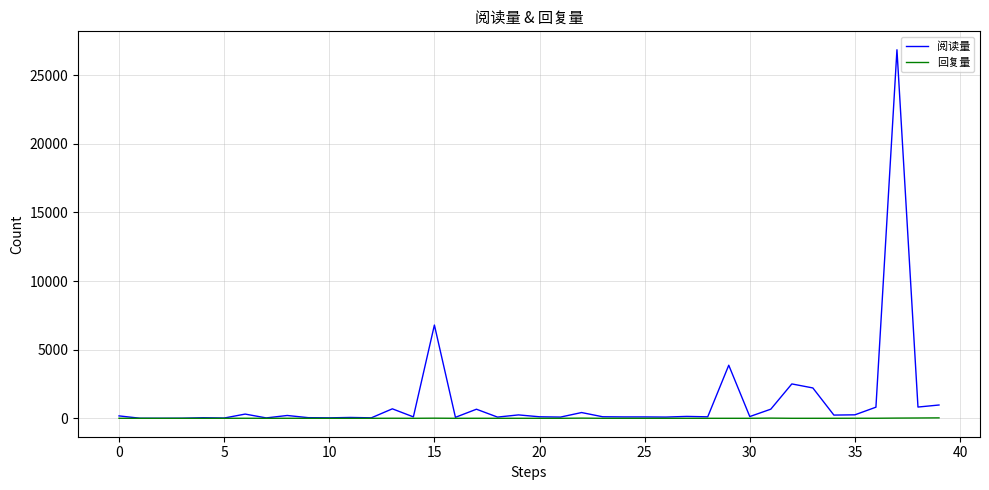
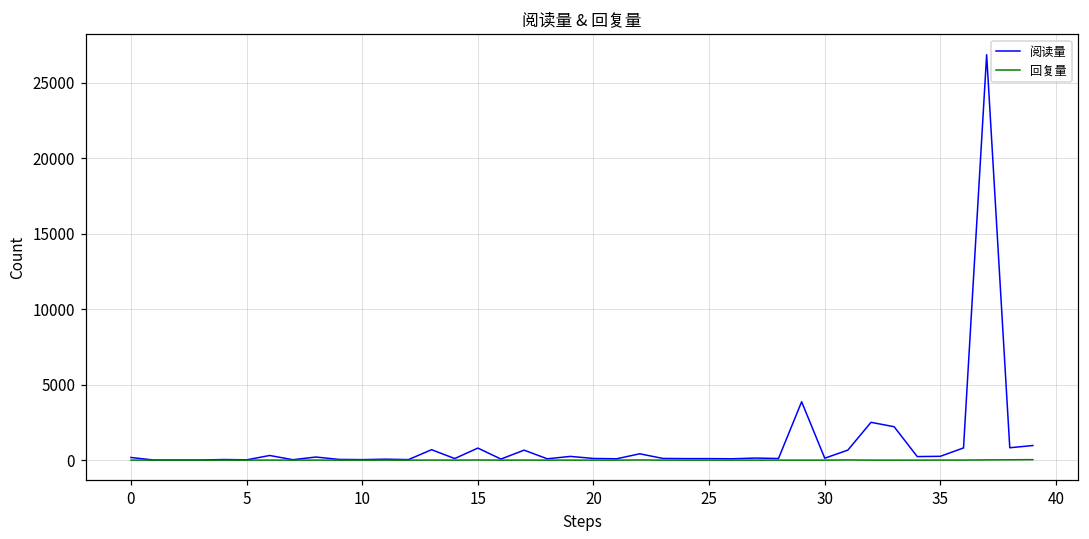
  {
    "阅读量": {
-     "15": 6800,
+     "15": 800,
      "35": 300
    },
    "回复量": {
      "15": 0,
      "35": 0
    }
  }
